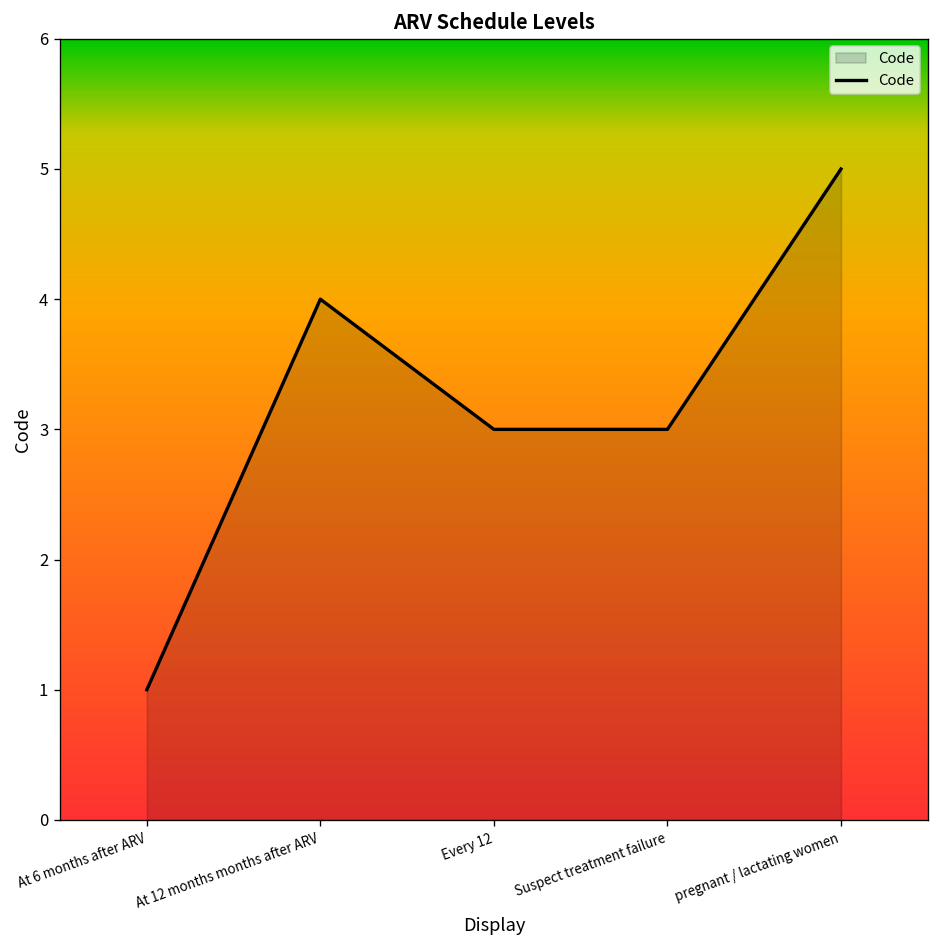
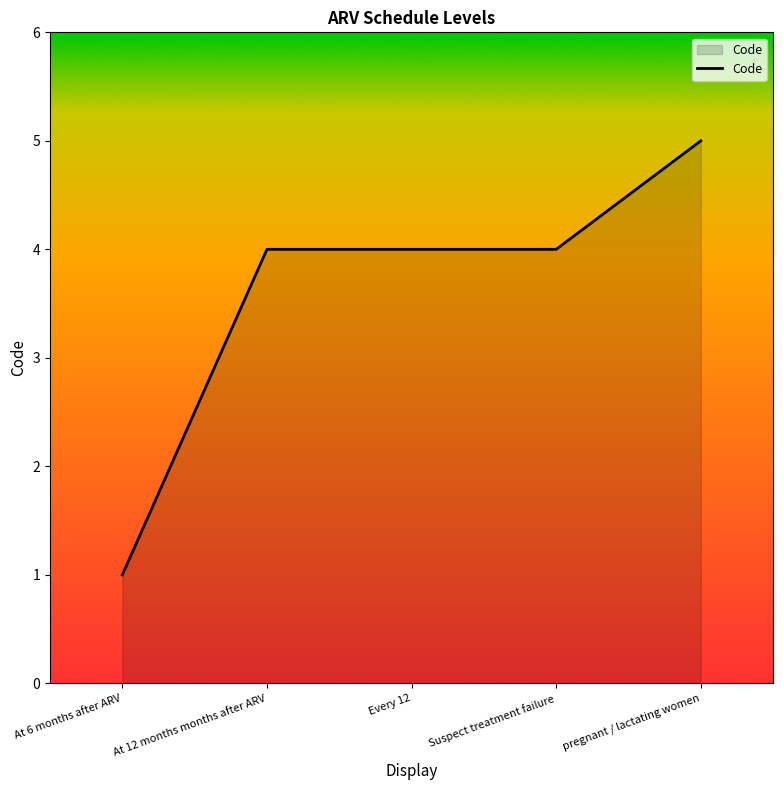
  {
    "At 6 months after ARV": 1,
    "At 12 months months after ARV": 4,
-   "Every 12": 3,
-   "Suspect treatment failure": 3,
+   "Every 12": 4,
+   "Suspect treatment failure": 4,
    "pregnant / lactating women": 5
  }
